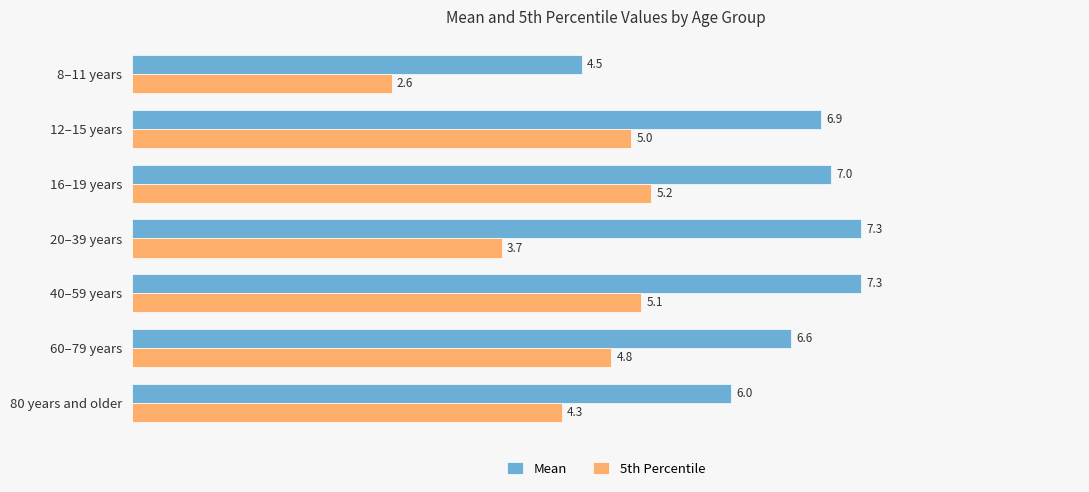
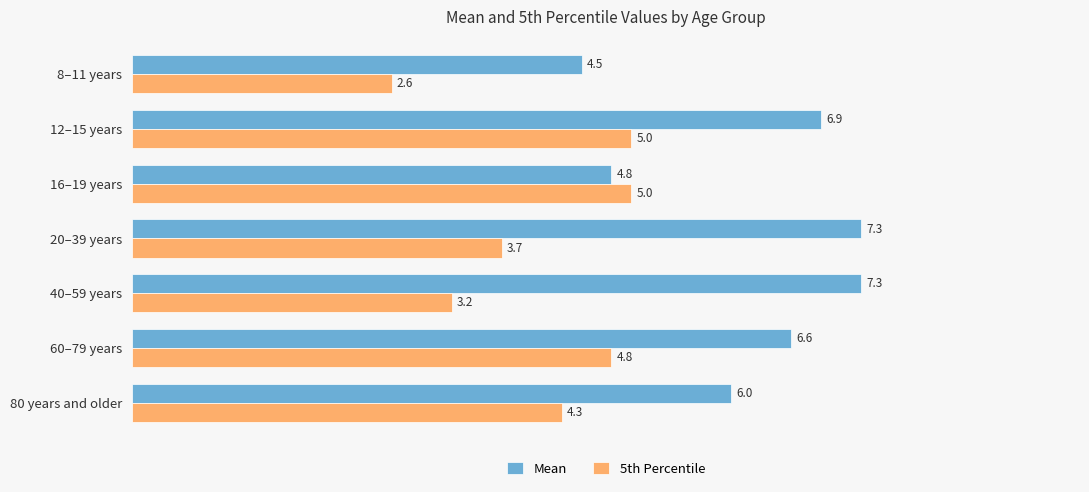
  {
    "Mean": {
      "8–11 years": 4.5,
      "12–15 years": 6.9,
-     "16–19 years": 7.0,
+     "16–19 years": 4.8,
      "20–39 years": 7.3,
      "40–59 years": 7.3,
      "60–79 years": 6.6,
      "80 years and older": 6.0
    },
    "5th Percentile": {
      "8–11 years": 2.6,
      "12–15 years": 5.0,
-     "16–19 years": 5.2,
+     "16–19 years": 5.0,
      "20–39 years": 3.7,
-     "40–59 years": 5.1,
+     "40–59 years": 3.2,
      "60–79 years": 4.8,
      "80 years and older": 4.3
    }
  }
